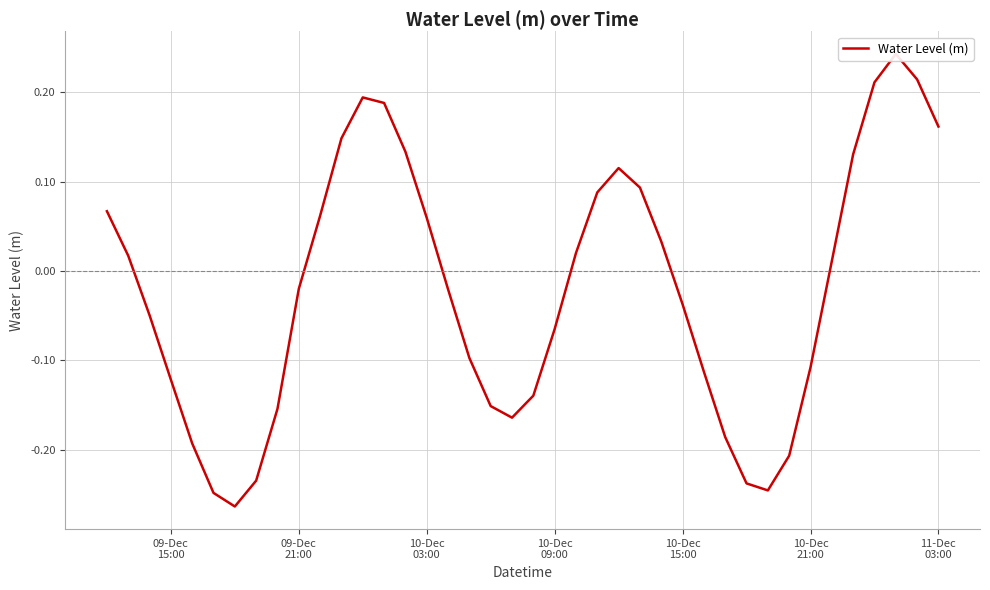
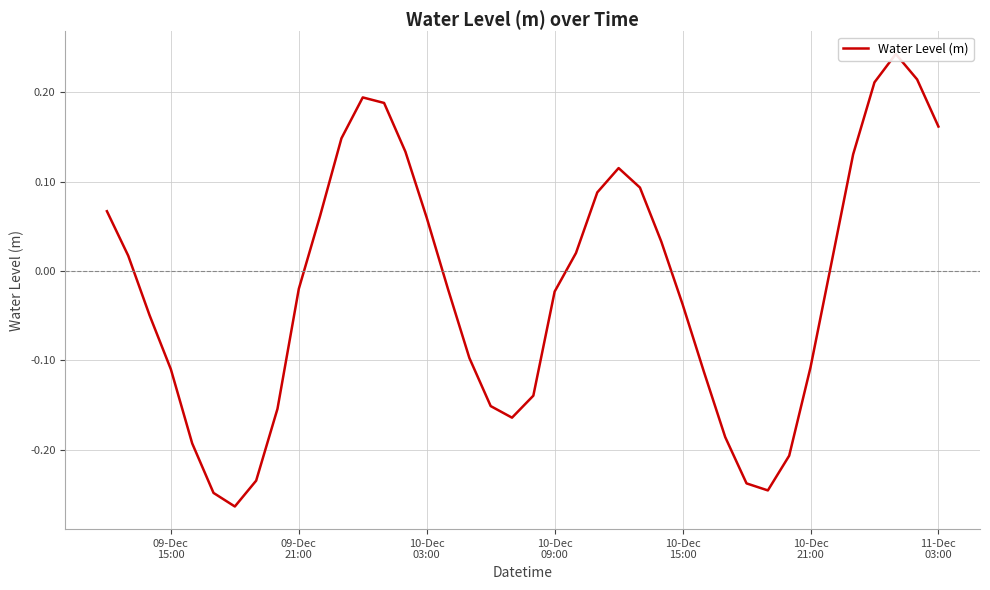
  {
-   "09-Dec 15:00": -0.12,
+   "09-Dec 15:00": -0.11,
    "09-Dec 21:00": -0.02,
    "10-Dec 03:00": 0.06,
-   "10-Dec 09:00": -0.06,
+   "10-Dec 09:00": -0.02,
    "10-Dec 15:00": -0.04,
    "10-Dec 21:00": -0.11,
    "11-Dec 03:00": 0.16
  }
